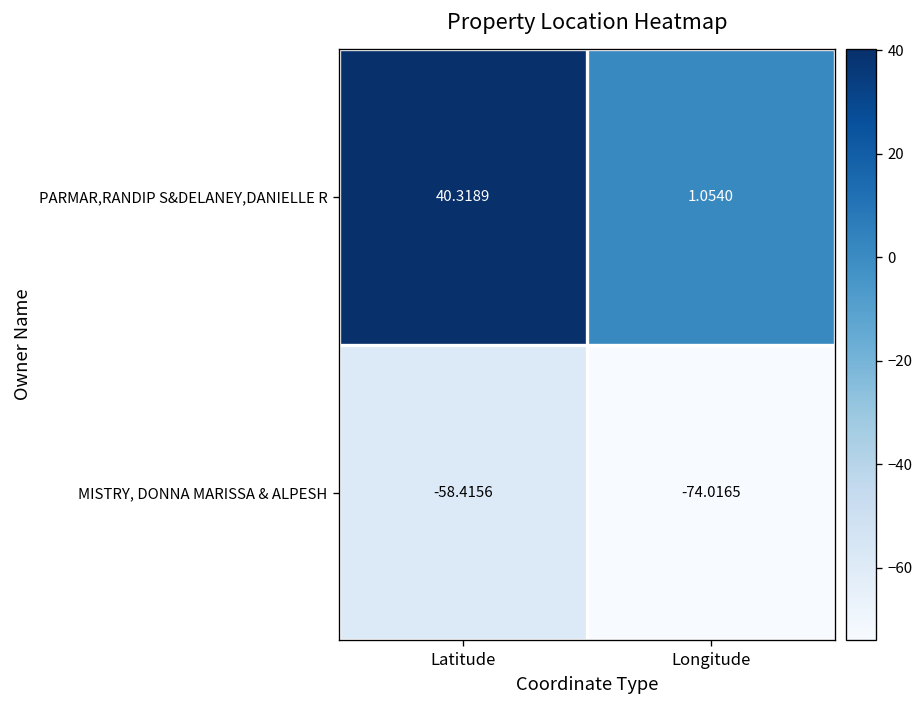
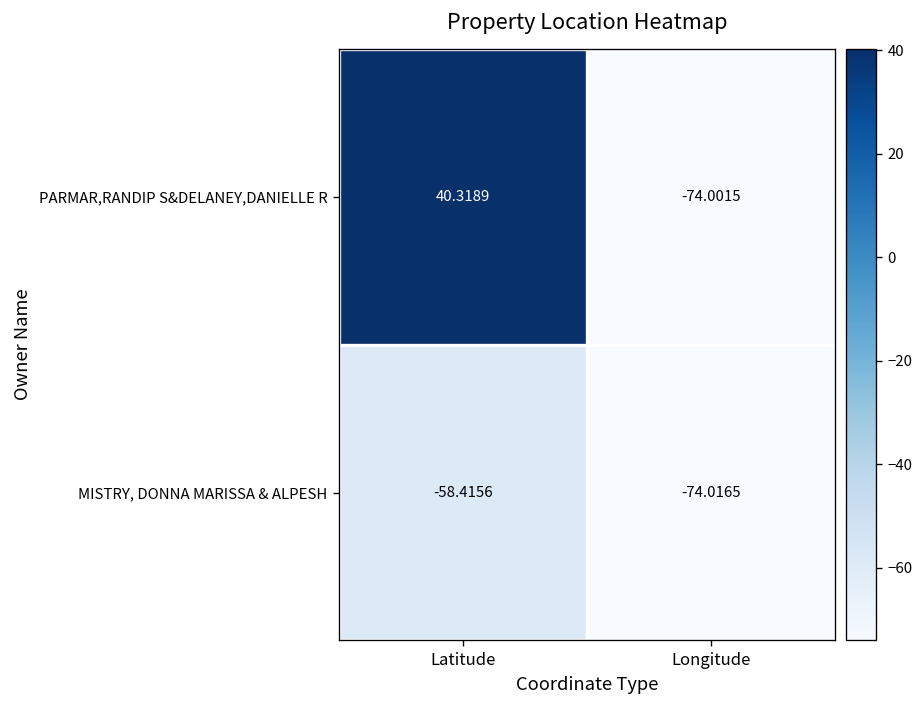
  {
    "PARMAR,RANDIP S&DELANEY,DANIELLE R": {
      "Latitude": 40.3189,
-     "Longitude": 1.0540
+     "Longitude": -74.0015
    },
    "MISTRY, DONNA MARISSA & ALPESH": {
      "Latitude": -58.4156,
      "Longitude": -74.0165
    }
  }
